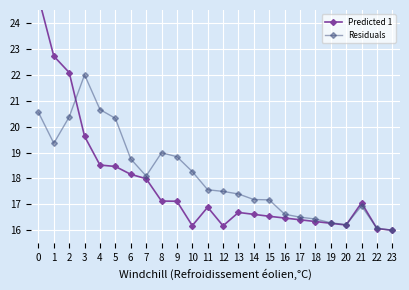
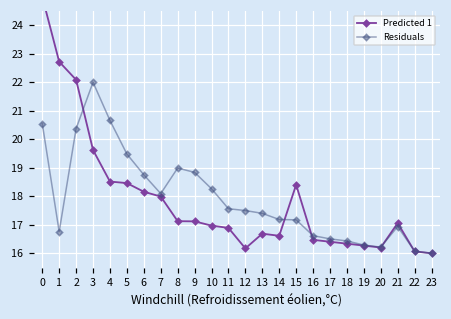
  {
    "Predicted 1": {
      "1": 22.7,
      "2": 22.1,
      "3": 19.6,
      "4": 18.5,
      "5": 18.5,
      "6": 18.2,
      "7": 18.0,
      "8": 17.1,
      "9": 17.1,
-     "10": 16.2,
+     "10": 17.0,
      "11": 16.9,
      "12": 16.2,
      "13": 16.7,
      "14": 16.6,
-     "15": 16.5,
+     "15": 18.4,
      "16": 16.5,
      "17": 16.4,
      "21": 17.1
    },
    "Residuals": {
      "0": 20.6,
-     "1": 19.4,
+     "1": 16.8,
      "2": 20.4,
      "3": 22.0,
      "4": 20.7,
-     "5": 20.3,
+     "5": 19.5,
      "6": 18.8,
      "7": 18.1,
      "8": 19.0,
      "9": 18.8,
      "10": 18.3,
      "11": 17.6,
      "12": 17.5,
      "13": 17.4,
      "14": 17.2,
      "15": 17.2,
      "16": 16.6,
      "17": 16.5,
      "21": 16.9
    }
  }
